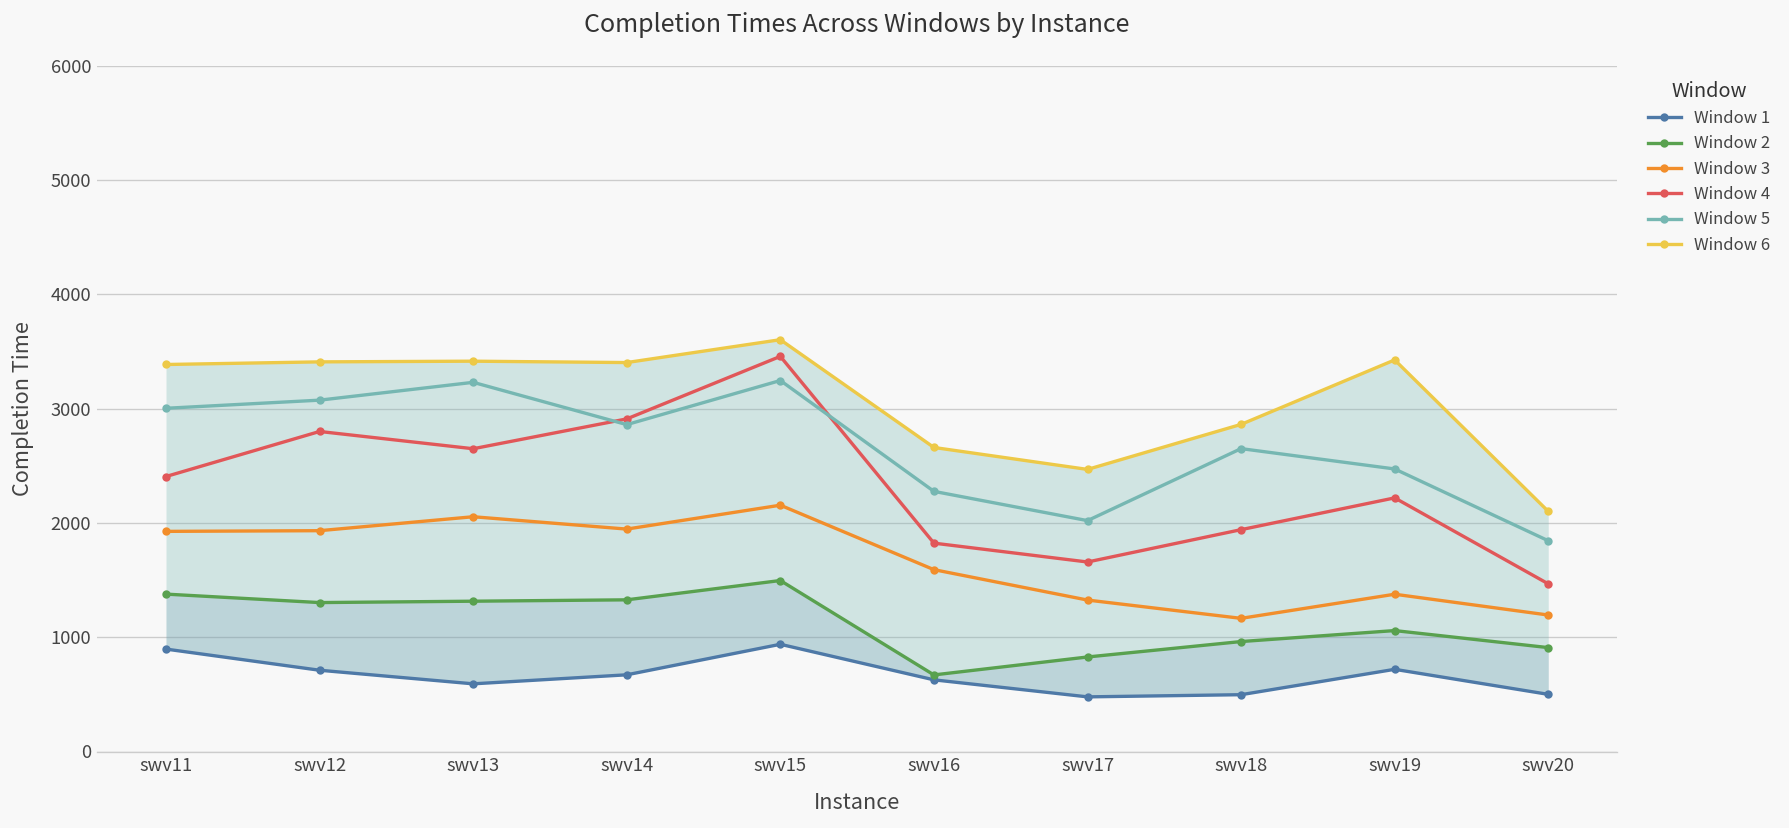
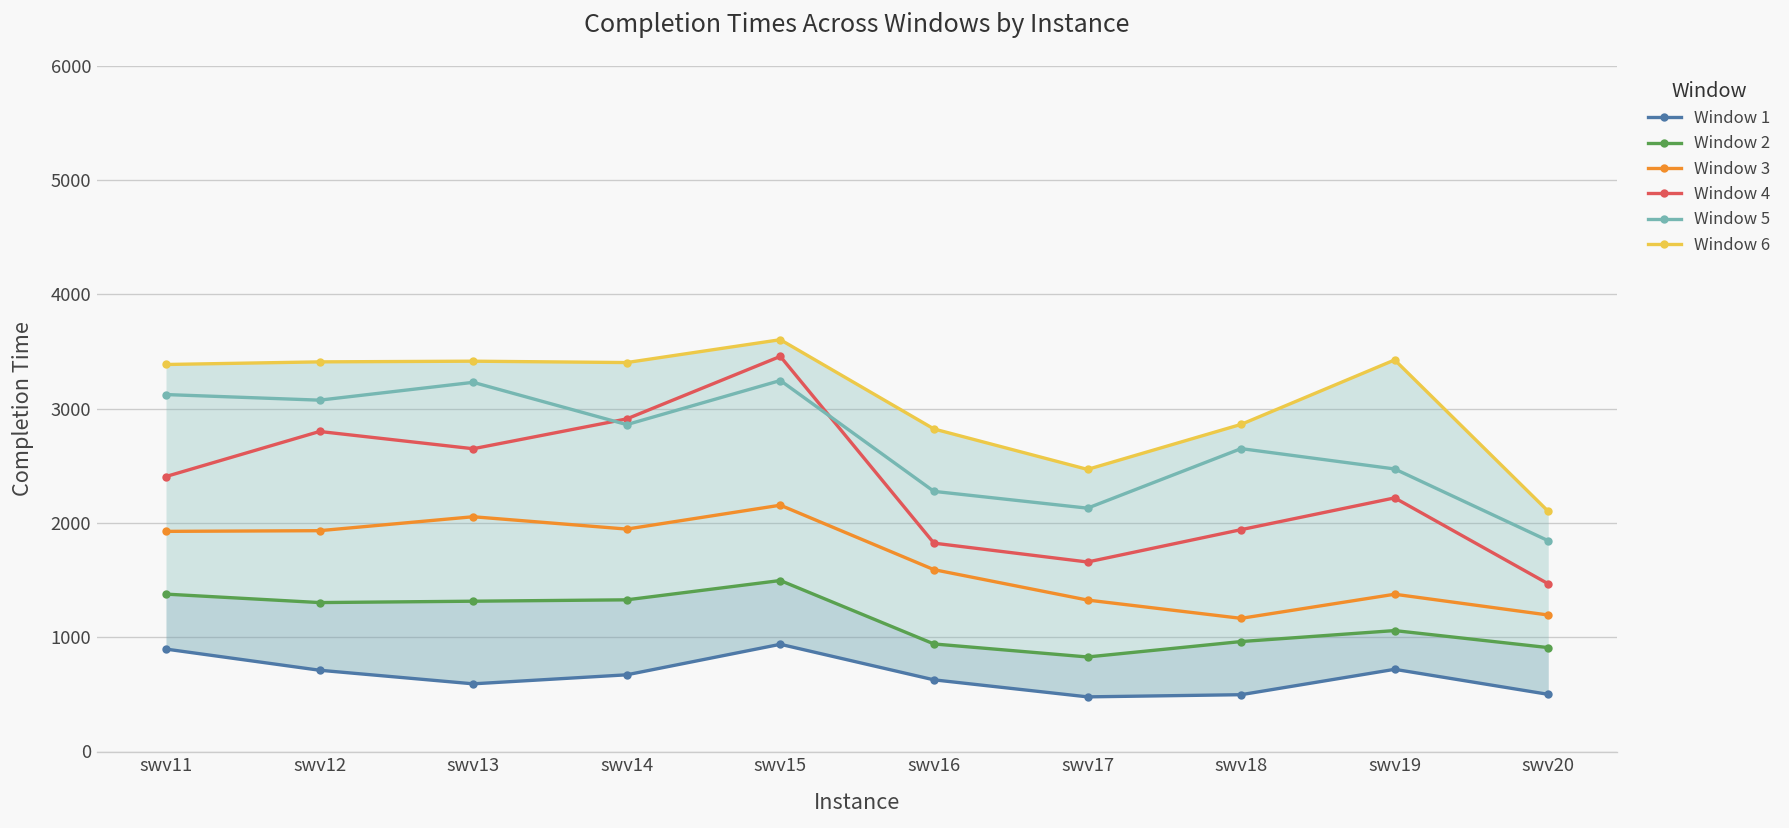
  {
    "Window 1": {
      "swv11": 900,
      "swv12": 700,
      "swv13": 600,
      "swv14": 700,
      "swv15": 900,
      "swv16": 600,
      "swv17": 500,
      "swv18": 500,
      "swv19": 700,
      "swv20": 500
    },
    "Window 2": {
      "swv11": 1400,
      "swv12": 1300,
      "swv13": 1300,
      "swv14": 1300,
      "swv15": 1500,
-     "swv16": 700,
+     "swv16": 900,
      "swv17": 800,
      "swv18": 1000,
      "swv19": 1100,
      "swv20": 900
    },
    "Window 3": {
      "swv11": 1900,
      "swv12": 1900,
      "swv13": 2100,
      "swv14": 1900,
      "swv15": 2200,
      "swv16": 1600,
      "swv17": 1300,
      "swv18": 1200,
      "swv19": 1400,
      "swv20": 1200
    },
    "Window 4": {
      "swv11": 2400,
      "swv12": 2800,
      "swv13": 2600,
      "swv14": 2900,
      "swv15": 3500,
      "swv16": 1800,
      "swv17": 1700,
      "swv18": 1900,
      "swv19": 2200,
      "swv20": 1500
    },
    "Window 5": {
-     "swv11": 3000,
+     "swv11": 3100,
      "swv12": 3100,
      "swv13": 3200,
      "swv14": 2900,
      "swv15": 3200,
      "swv16": 2300,
-     "swv17": 2000,
+     "swv17": 2100,
      "swv18": 2700,
      "swv19": 2500,
      "swv20": 1800
    },
    "Window 6": {
      "swv11": 3400,
      "swv12": 3400,
      "swv13": 3400,
      "swv14": 3400,
      "swv15": 3600,
-     "swv16": 2700,
+     "swv16": 2800,
      "swv17": 2500,
      "swv18": 2900,
      "swv19": 3400,
      "swv20": 2100
    }
  }
